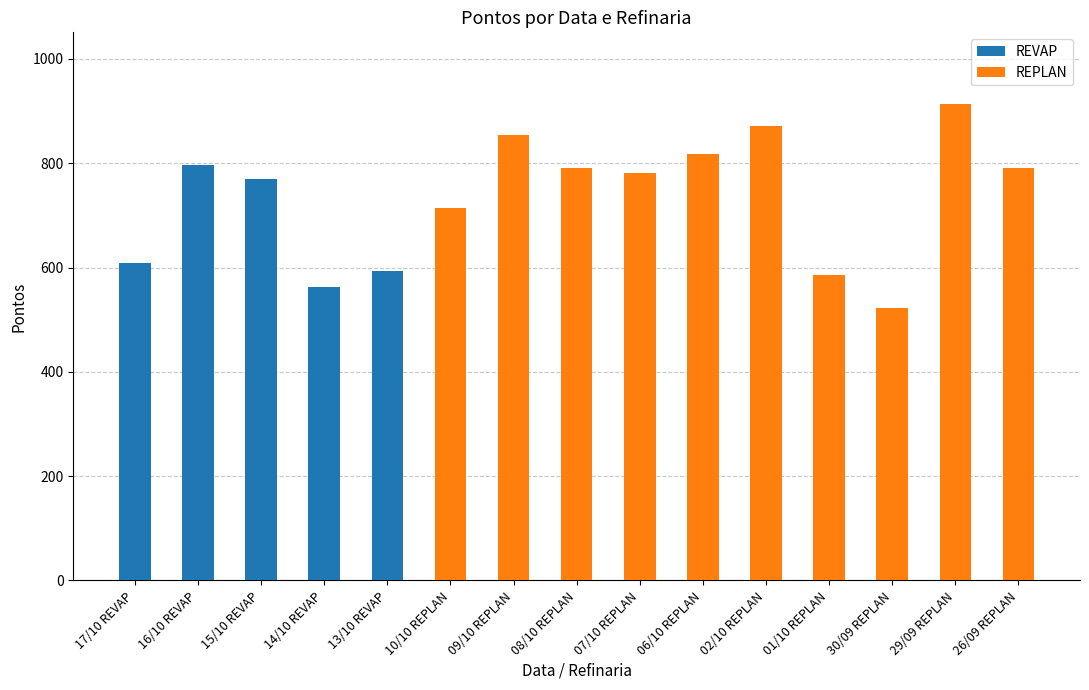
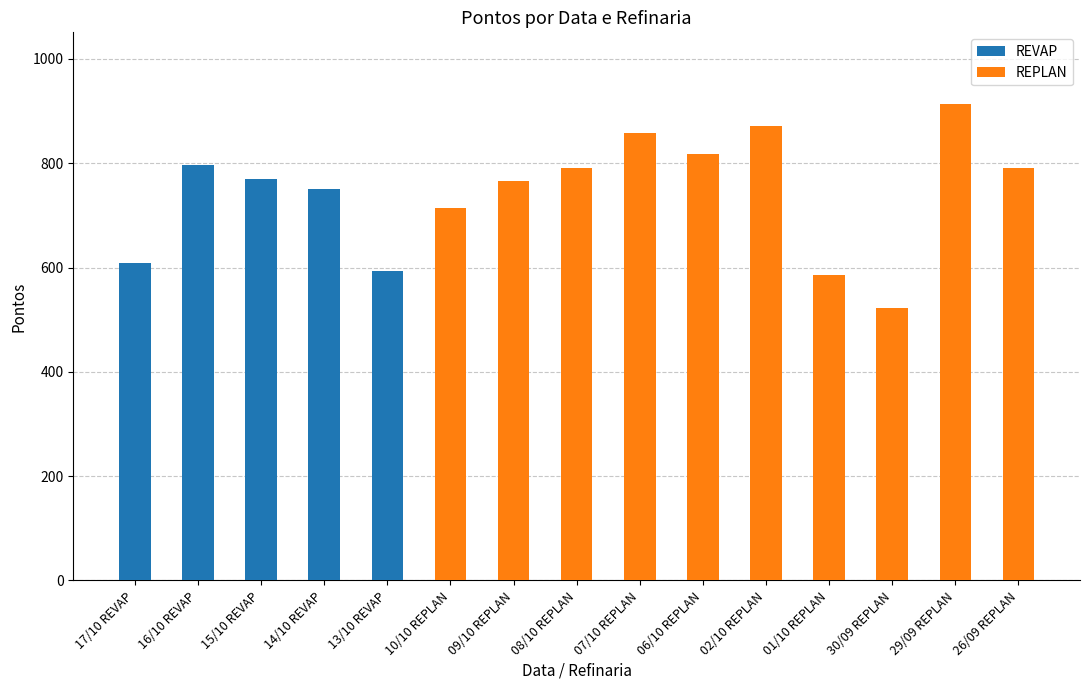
  {
    "REVAP": {
      "17/10 REVAP": 610,
      "16/10 REVAP": 800,
      "15/10 REVAP": 770,
-     "14/10 REVAP": 560,
+     "14/10 REVAP": 750,
      "13/10 REVAP": 590
    },
    "REPLAN": {
      "10/10 REPLAN": 710,
-     "09/10 REPLAN": 850,
+     "09/10 REPLAN": 770,
      "08/10 REPLAN": 790,
-     "07/10 REPLAN": 780,
+     "07/10 REPLAN": 860,
      "06/10 REPLAN": 820,
      "02/10 REPLAN": 870,
      "01/10 REPLAN": 590,
      "30/09 REPLAN": 520,
      "29/09 REPLAN": 910,
      "26/09 REPLAN": 790
    }
  }
